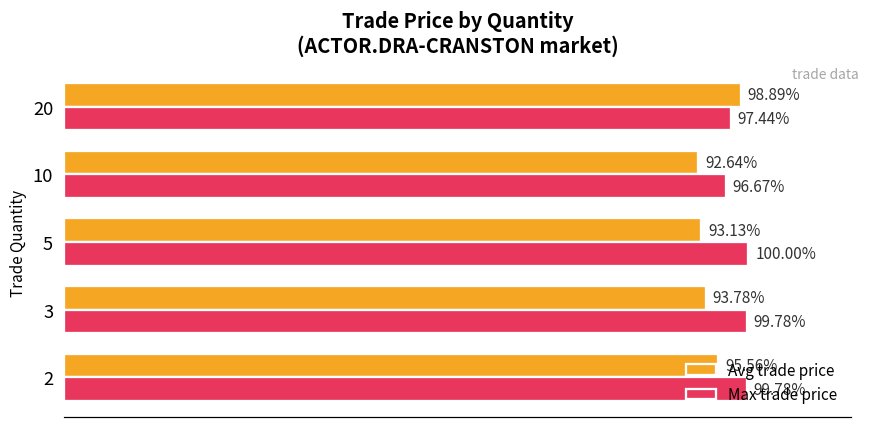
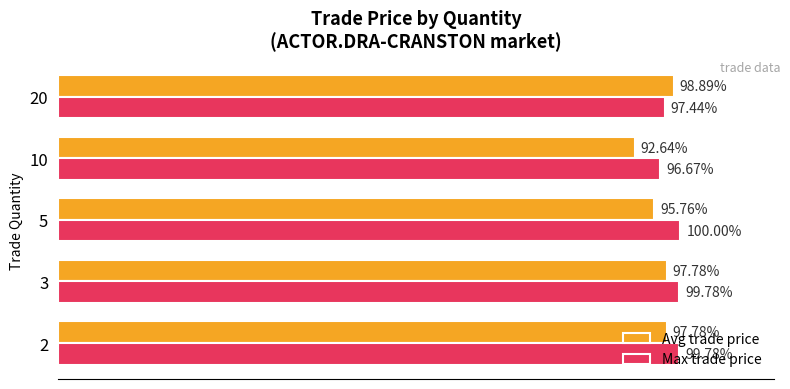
  {
    "Avg trade price": {
      "20": "98.89%",
      "10": "92.64%",
-     "5": "93.13%",
-     "3": "93.78%",
-     "2": "95.56%"
+     "5": "95.76%",
+     "3": "97.78%",
+     "2": "97.78%"
    },
    "Max trade price": {
      "20": "97.44%",
      "10": "96.67%",
      "5": "100.00%",
      "3": "99.78%",
      "2": "99.78%"
    }
  }
